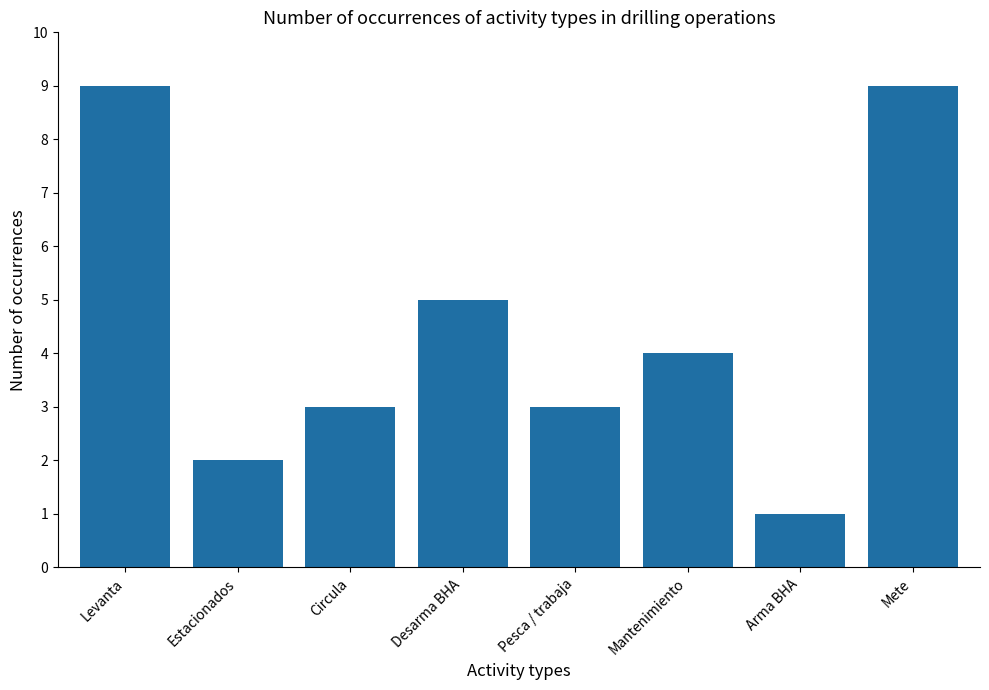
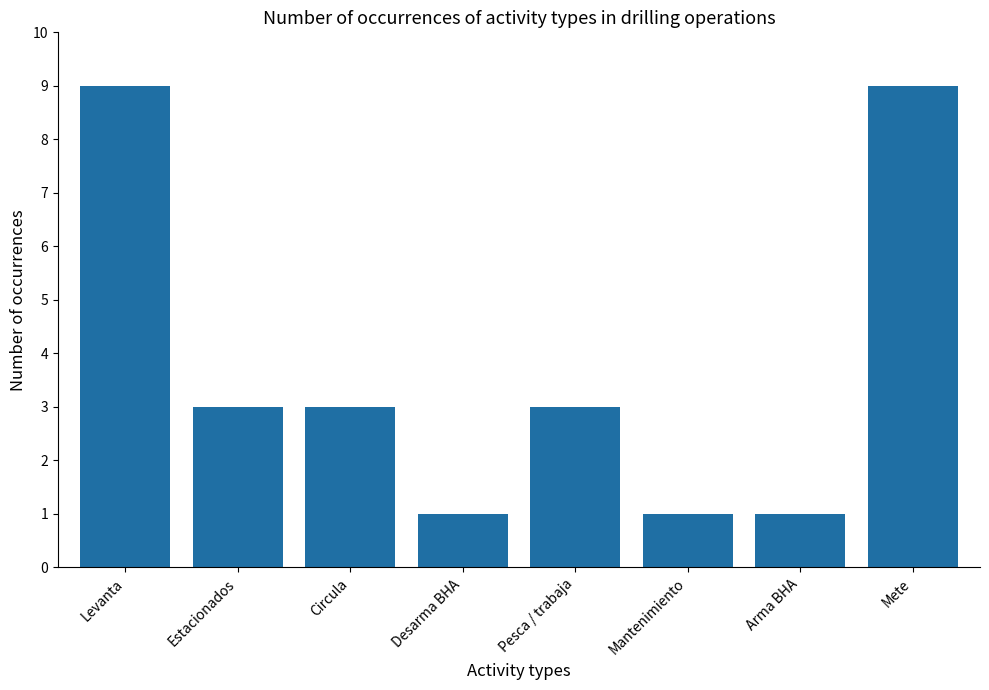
  {
    "Levanta": 9,
-   "Estacionados": 2,
+   "Estacionados": 3,
    "Circula": 3,
-   "Desarma BHA": 5,
+   "Desarma BHA": 1,
    "Pesca / trabaja": 3,
-   "Mantenimiento": 4,
+   "Mantenimiento": 1,
    "Arma BHA": 1,
    "Mete": 9
  }
